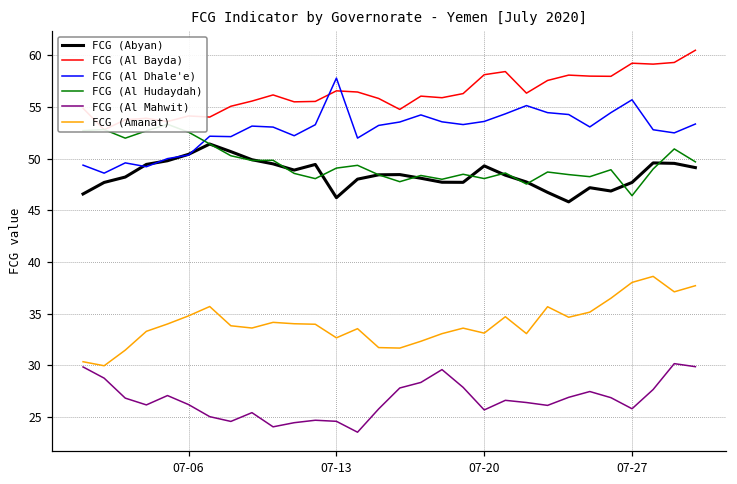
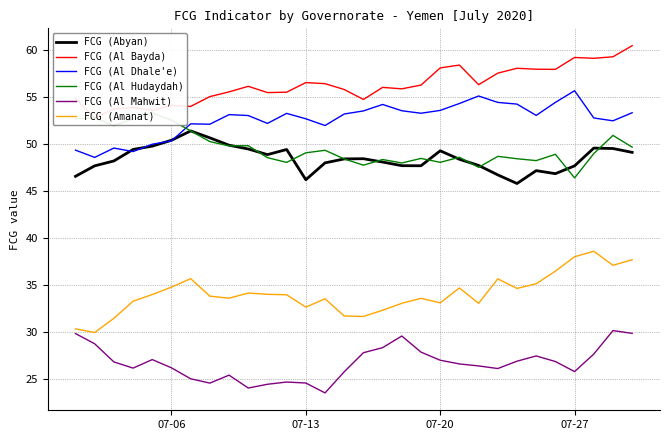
  {
    "FCG (Abyan)": {
      "07-13": 46,
      "07-20": 49,
      "07-27": 48
    },
    "FCG (Al Bayda)": {
      "07-13": 57,
      "07-20": 58,
      "07-27": 59
    },
    "FCG (Al Dhale'e)": {
-     "07-13": 58,
+     "07-13": 53,
      "07-20": 54,
      "07-27": 56
    },
    "FCG (Al Hudaydah)": {
      "07-13": 49,
      "07-20": 48,
      "07-27": 46
    },
    "FCG (Al Mahwit)": {
      "07-06": 26,
      "07-13": 25,
-     "07-20": 26,
+     "07-20": 27,
      "07-27": 26
    },
    "FCG (Amanat)": {
      "07-06": 35,
      "07-13": 33,
      "07-20": 33,
      "07-27": 38
    }
  }
